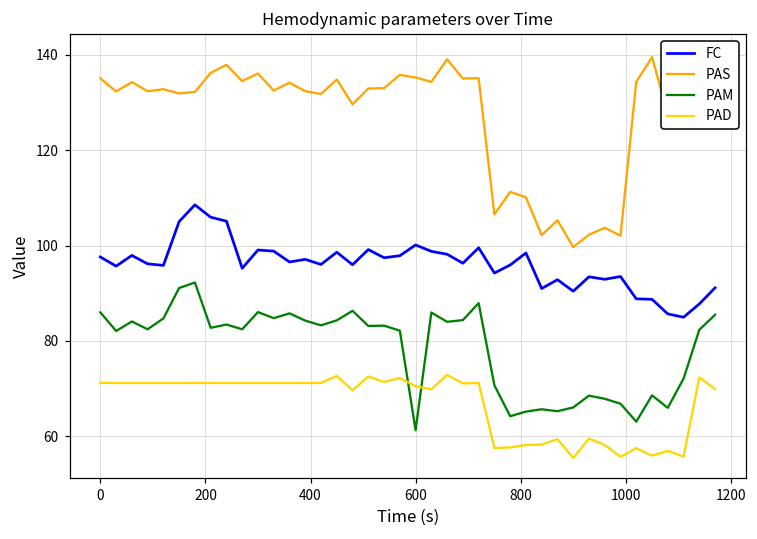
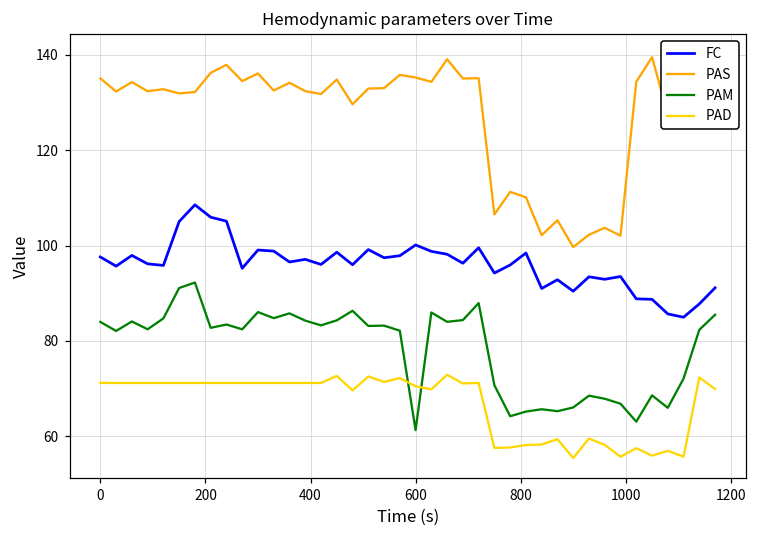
  {
    "FC": {
      "0": 98,
      "600": 100
    },
    "PAM": {
-     "0": 86,
+     "0": 84,
      "600": 61
    }
  }
